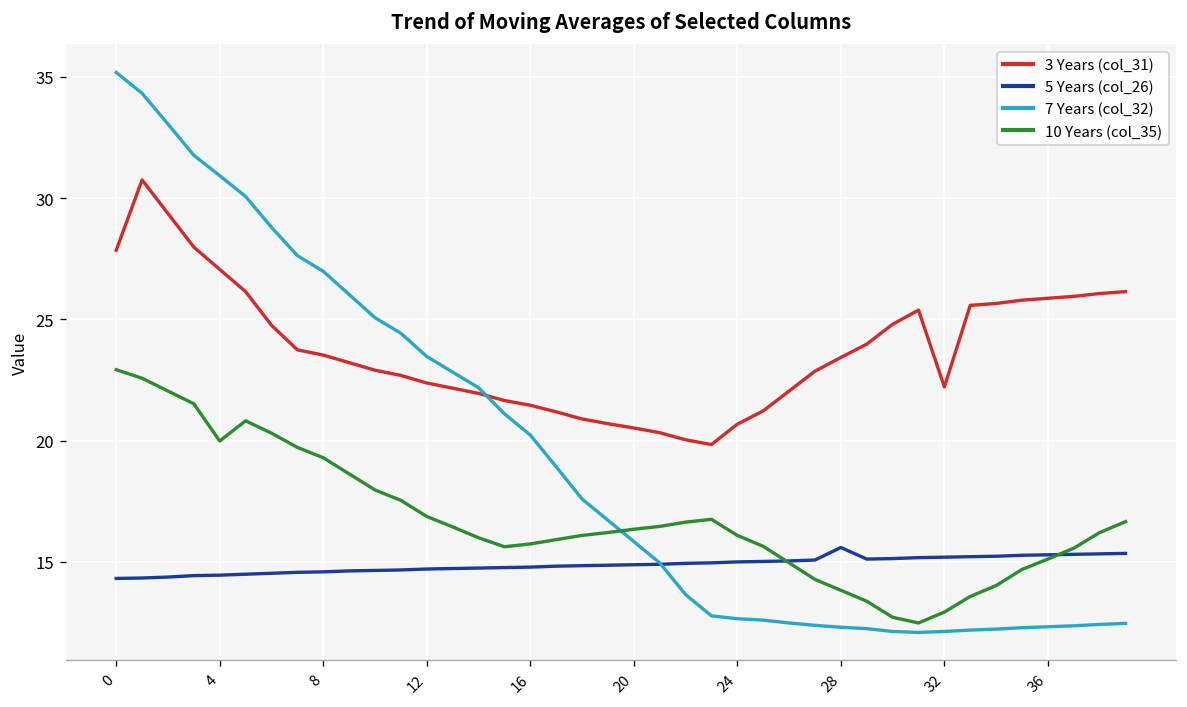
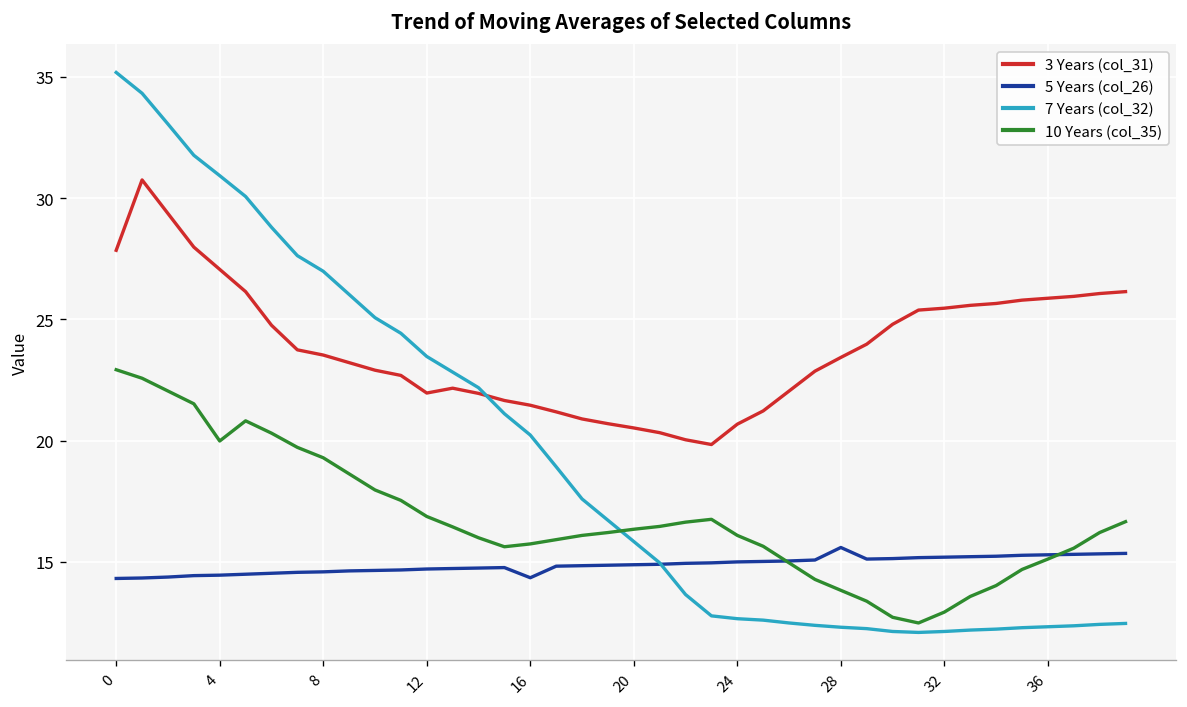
  {
    "3 Years (col_31)": {
      "0": 27.9,
      "4": 27.1,
      "8": 23.5,
-     "12": 22.4,
+     "12": 22.0,
      "16": 21.5,
      "20": 20.5,
      "24": 20.7,
      "28": 23.4,
-     "32": 22.2,
+     "32": 25.5,
      "36": 25.9
    },
    "5 Years (col_26)": {
      "0": 14.3,
      "4": 14.4,
      "8": 14.6,
      "12": 14.7,
-     "16": 14.8,
+     "16": 14.3,
      "20": 14.9,
      "24": 15.0,
      "28": 15.6,
      "32": 15.2,
      "36": 15.3
    },
    "7 Years (col_32)": {
      "0": 35.2,
      "4": 30.9,
      "8": 27.0,
      "12": 23.5,
      "16": 20.2,
      "20": 15.8,
      "24": 12.7,
      "28": 12.3,
      "32": 12.1,
      "36": 12.3
    },
    "10 Years (col_35)": {
      "0": 22.9,
      "4": 20.0,
      "8": 19.3,
      "12": 16.9,
      "16": 15.7,
      "20": 16.3,
      "24": 16.1,
      "28": 13.8,
      "32": 12.9,
      "36": 15.1
    }
  }
